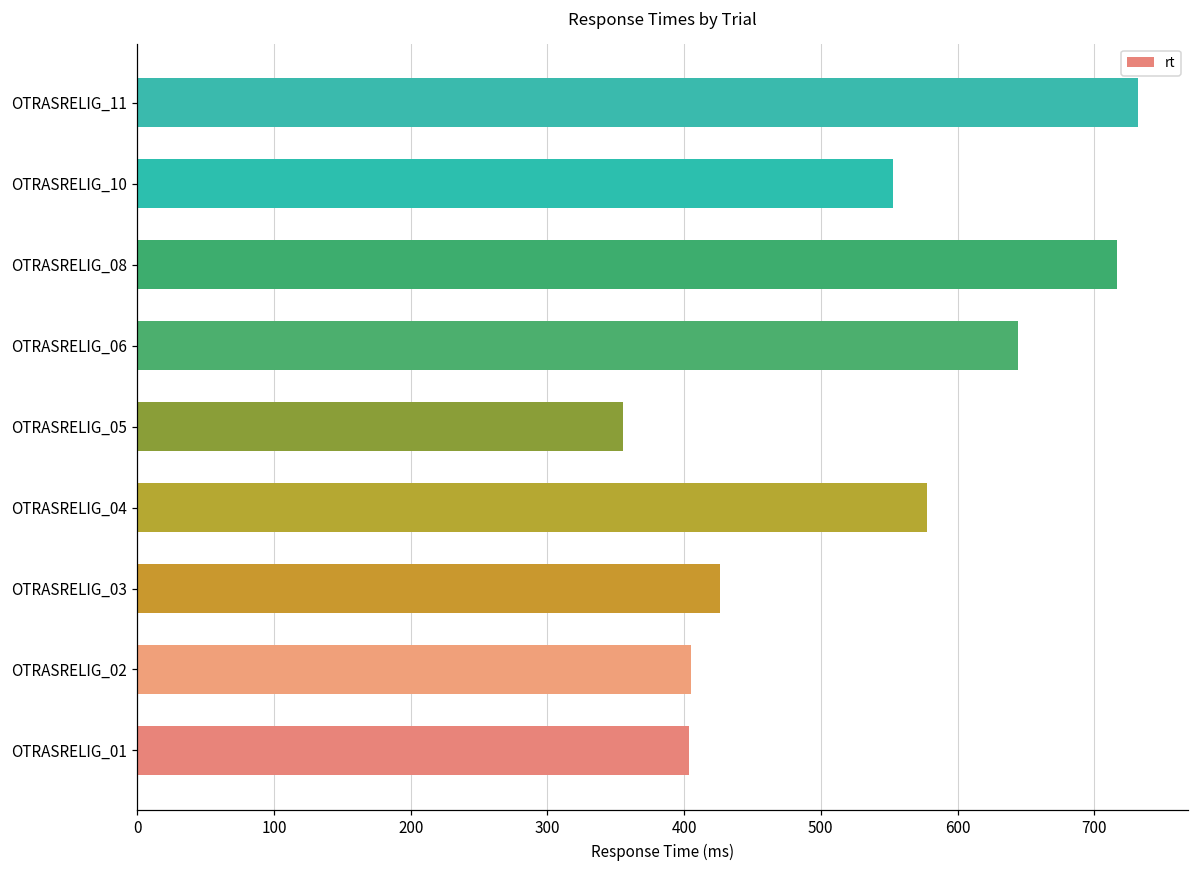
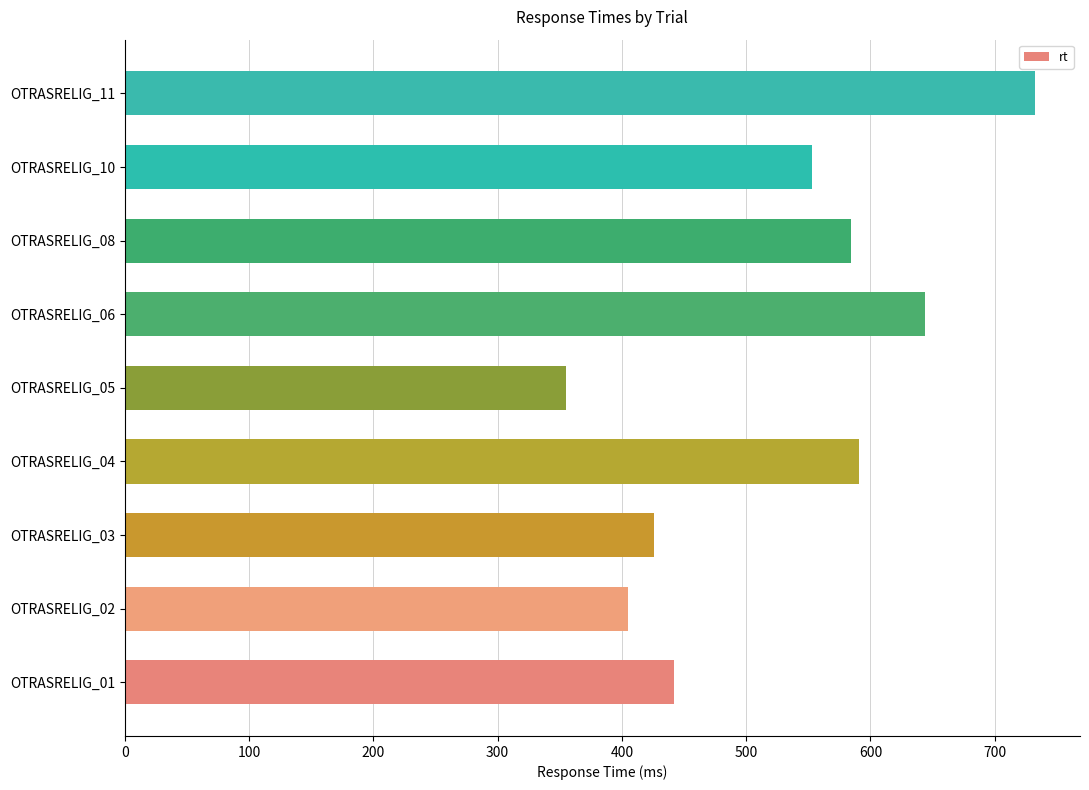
  {
    "OTRASRELIG_11": 732,
    "OTRASRELIG_10": 553,
-   "OTRASRELIG_08": 717,
+   "OTRASRELIG_08": 584,
    "OTRASRELIG_06": 644,
    "OTRASRELIG_05": 355,
-   "OTRASRELIG_04": 578,
+   "OTRASRELIG_04": 591,
    "OTRASRELIG_03": 426,
    "OTRASRELIG_02": 405,
-   "OTRASRELIG_01": 404
+   "OTRASRELIG_01": 442
  }
